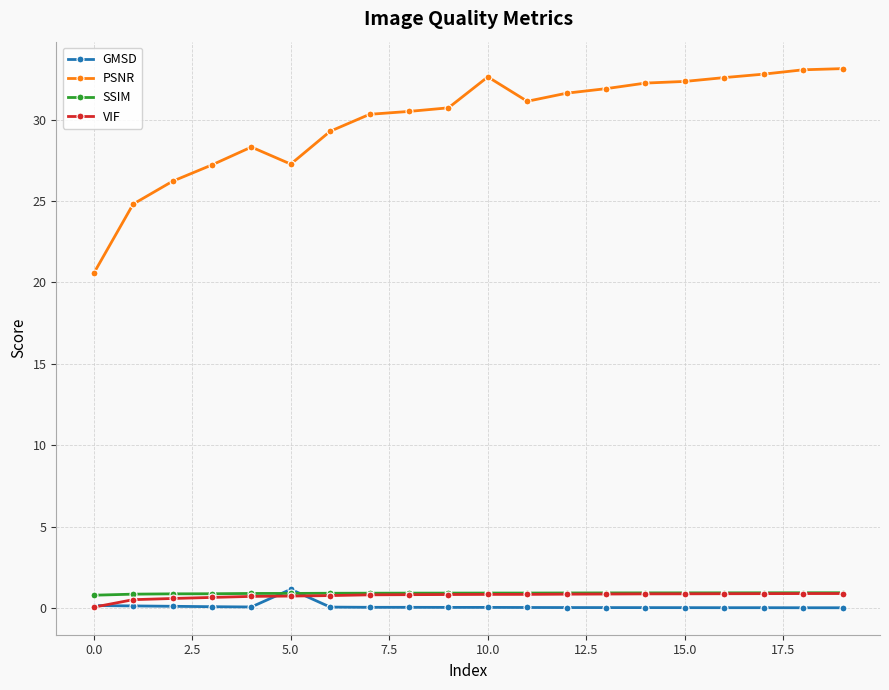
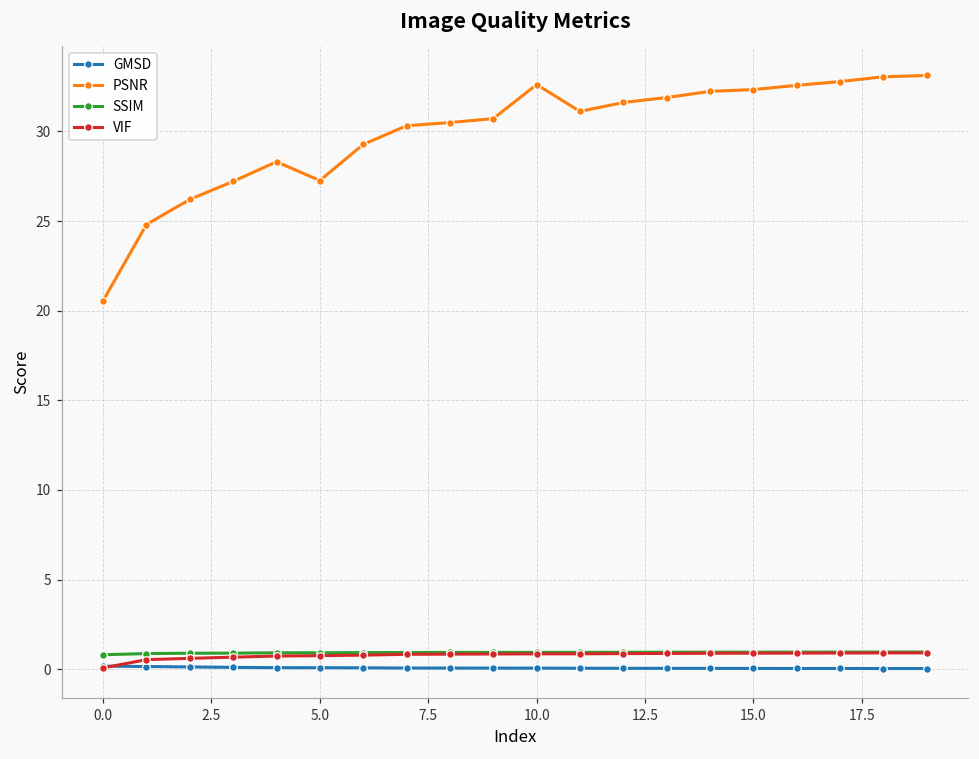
  {
    "GMSD": {
-     "5.0": 1.2,
+     "5.0": 0.1,
      "10.0": 0.1,
      "15.0": 0.0
    },
    "PSNR": {
      "0.0": 20.6,
      "5.0": 27.3,
      "10.0": 32.6,
      "15.0": 32.3
    },
    "SSIM": {
      "0.0": 0.8,
      "5.0": 0.9
    },
    "VIF": {
      "5.0": 0.8
    }
  }
